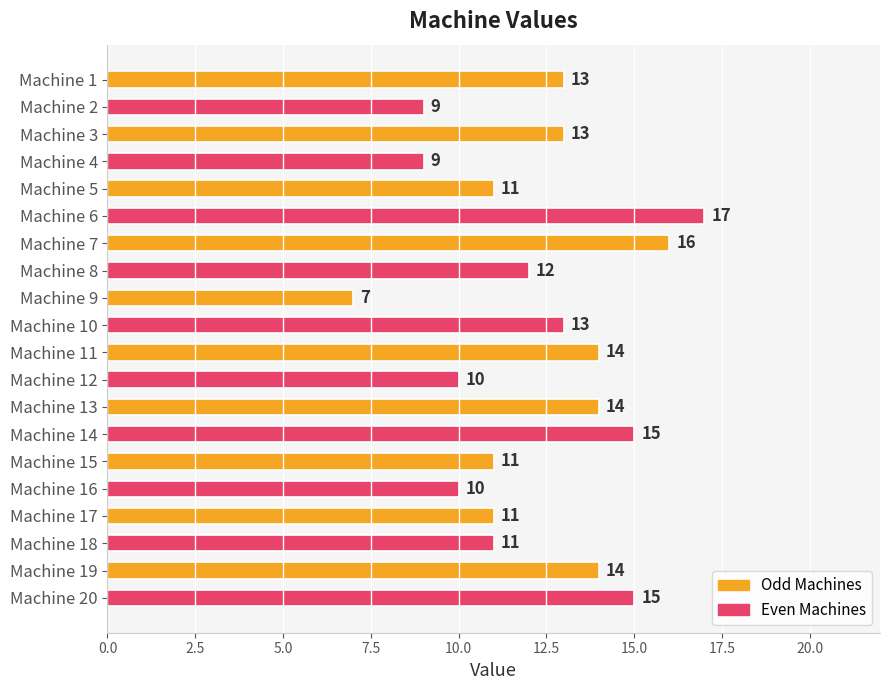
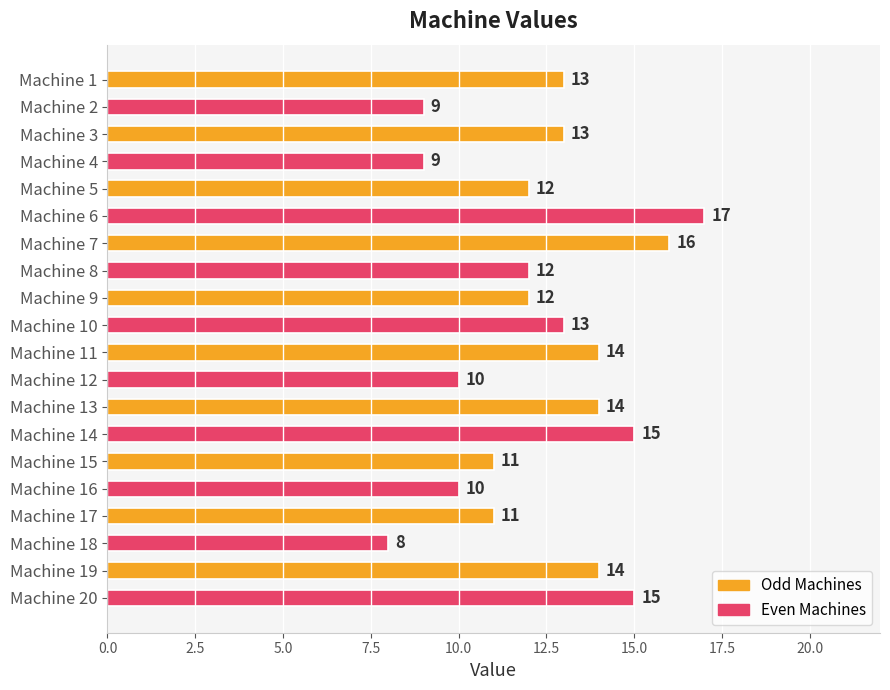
  {
    "Machine 1": 13,
    "Machine 2": 9,
    "Machine 3": 13,
    "Machine 4": 9,
-   "Machine 5": 11,
+   "Machine 5": 12,
    "Machine 6": 17,
    "Machine 7": 16,
    "Machine 8": 12,
-   "Machine 9": 7,
+   "Machine 9": 12,
    "Machine 10": 13,
    "Machine 11": 14,
    "Machine 12": 10,
    "Machine 13": 14,
    "Machine 14": 15,
    "Machine 15": 11,
    "Machine 16": 10,
    "Machine 17": 11,
-   "Machine 18": 11,
+   "Machine 18": 8,
    "Machine 19": 14,
    "Machine 20": 15
  }
